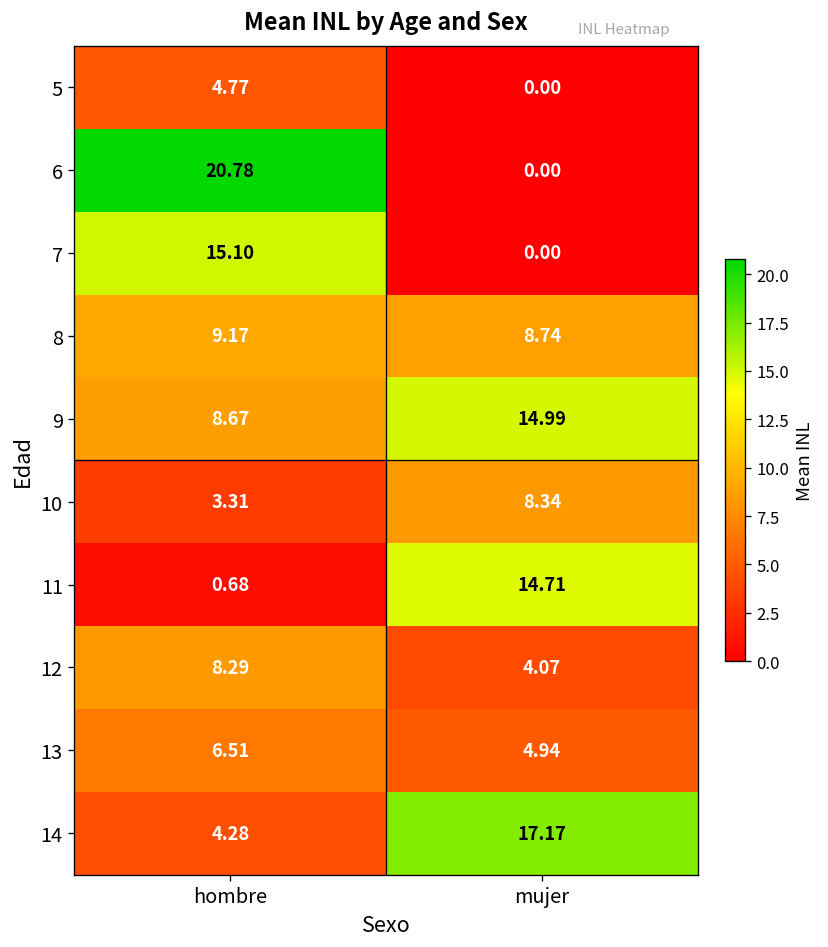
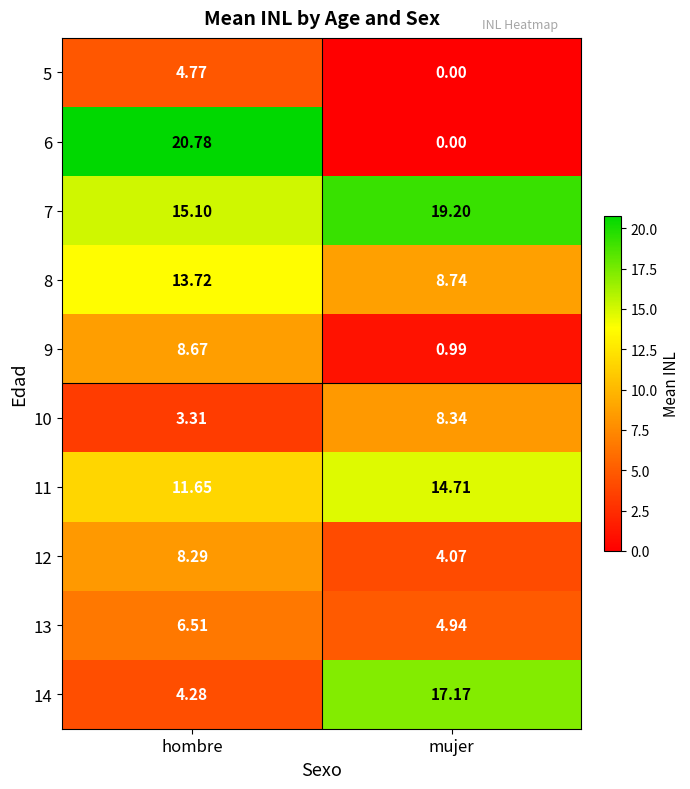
  {
    "5": {
      "hombre": 4.77,
      "mujer": 0.00
    },
    "6": {
      "hombre": 20.78,
      "mujer": 0.00
    },
    "7": {
      "hombre": 15.10,
-     "mujer": 0.00
+     "mujer": 19.20
    },
    "8": {
-     "hombre": 9.17,
+     "hombre": 13.72,
      "mujer": 8.74
    },
    "9": {
      "hombre": 8.67,
-     "mujer": 14.99
+     "mujer": 0.99
    },
    "10": {
      "hombre": 3.31,
      "mujer": 8.34
    },
    "11": {
-     "hombre": 0.68,
+     "hombre": 11.65,
      "mujer": 14.71
    },
    "12": {
      "hombre": 8.29,
      "mujer": 4.07
    },
    "13": {
      "hombre": 6.51,
      "mujer": 4.94
    },
    "14": {
      "hombre": 4.28,
      "mujer": 17.17
    }
  }
